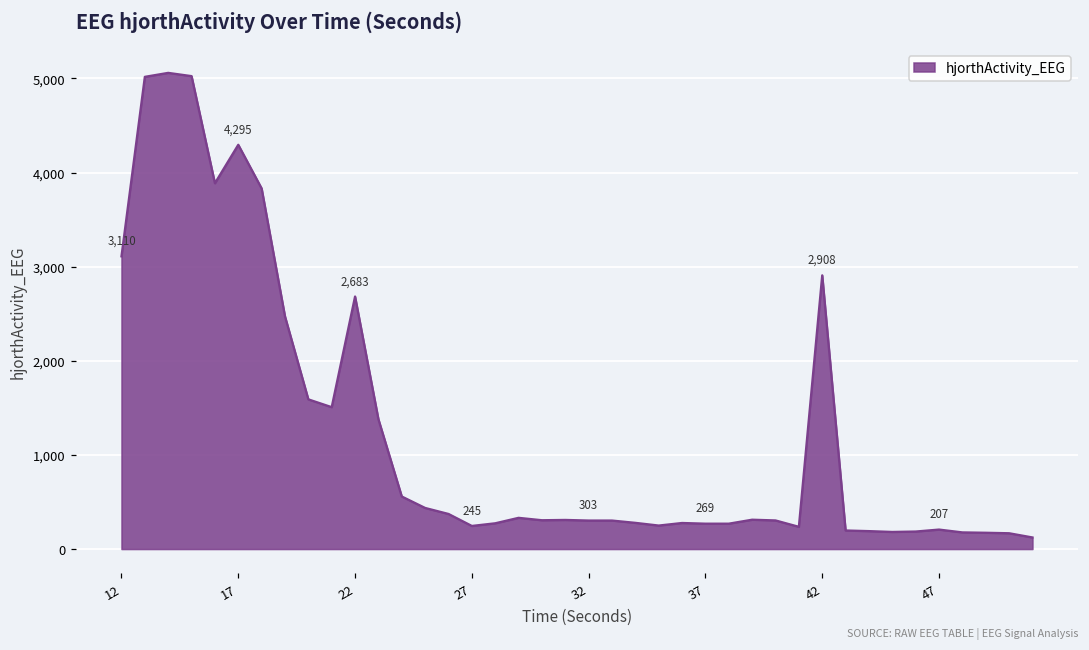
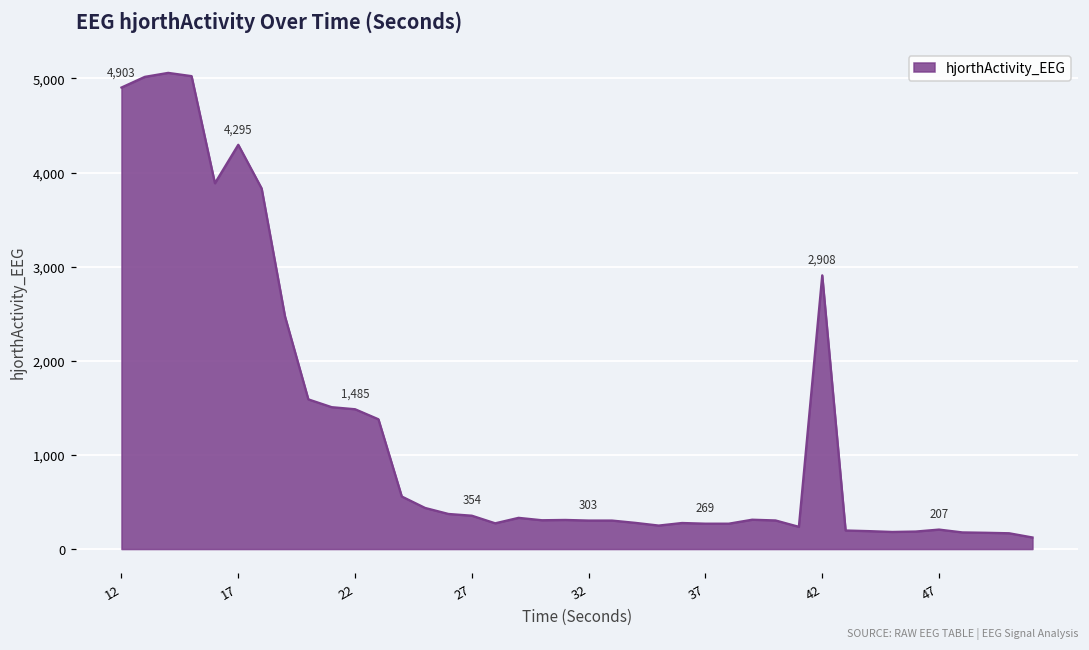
  {
-   "12": "3,110",
+   "12": "4,903",
    "17": "4,295",
-   "22": "2,683",
-   "27": "245",
+   "22": "1,485",
+   "27": "354",
    "32": "303",
    "37": "269",
    "42": "2,908",
    "47": "207"
  }
